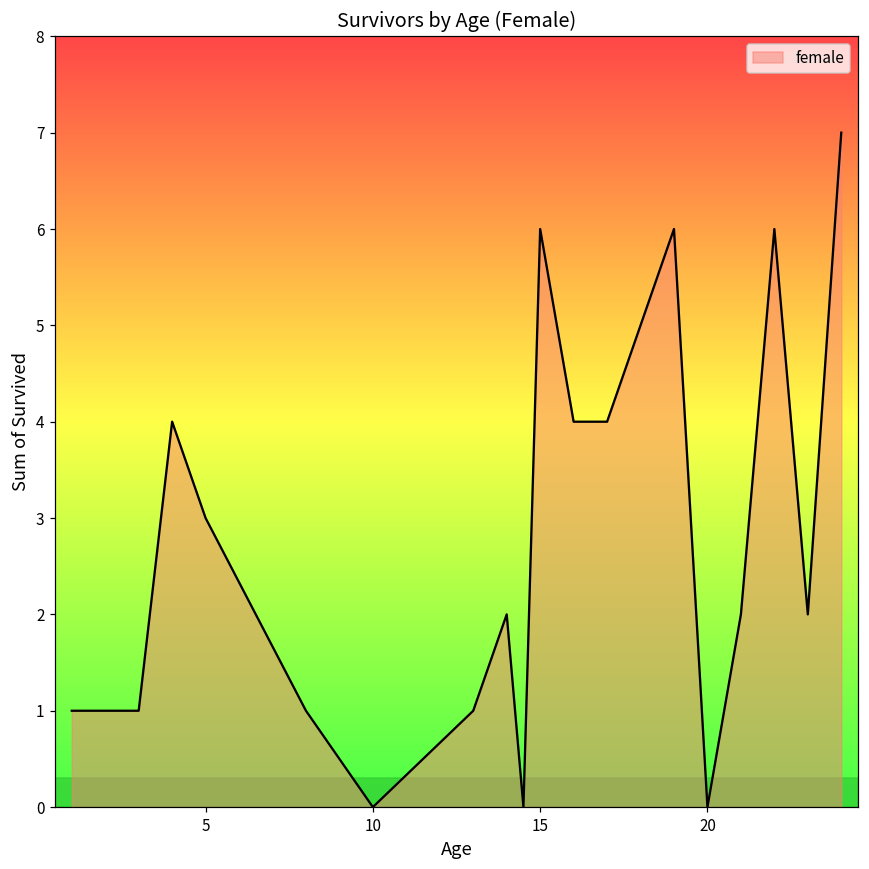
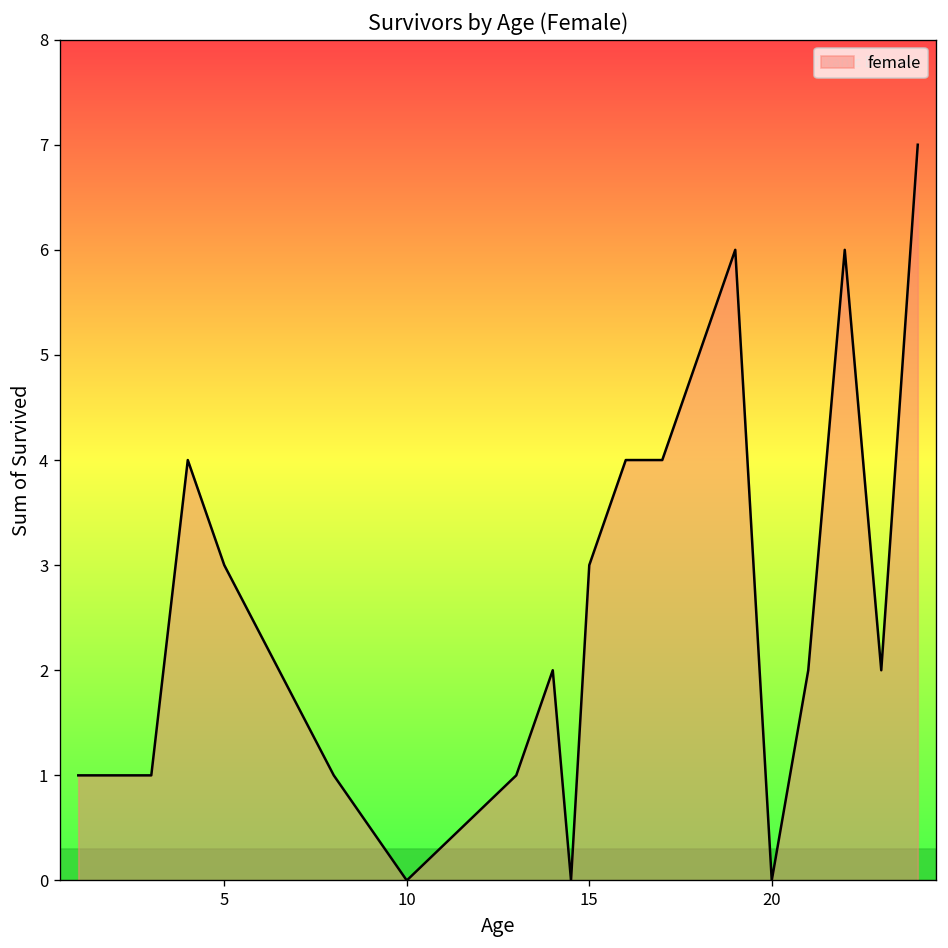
  {
    "5": 3,
-   "15": 6
+   "15": 3
  }
